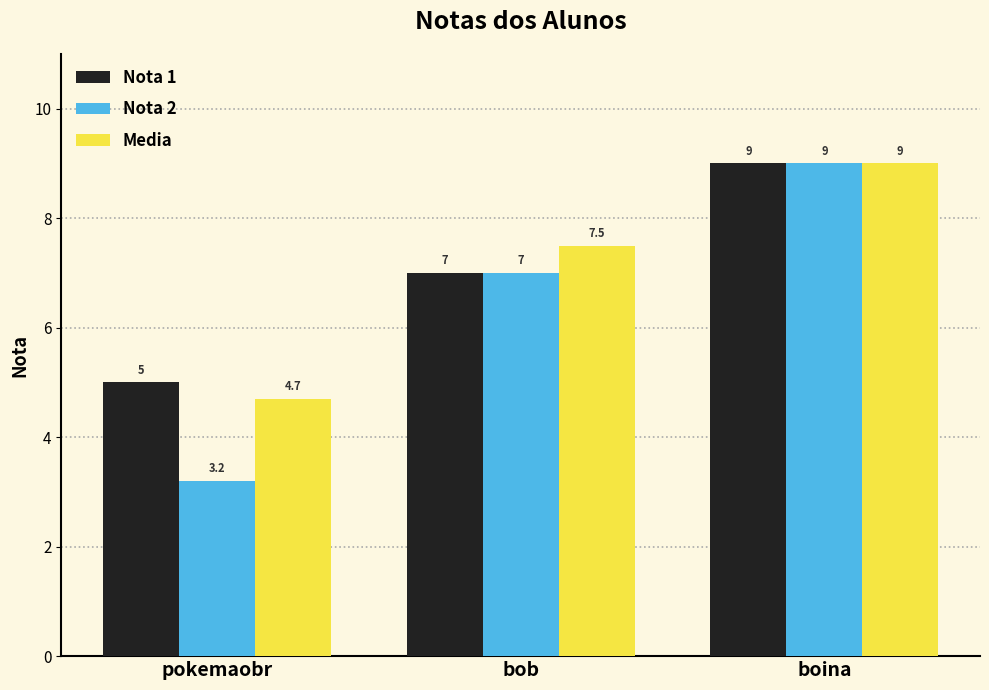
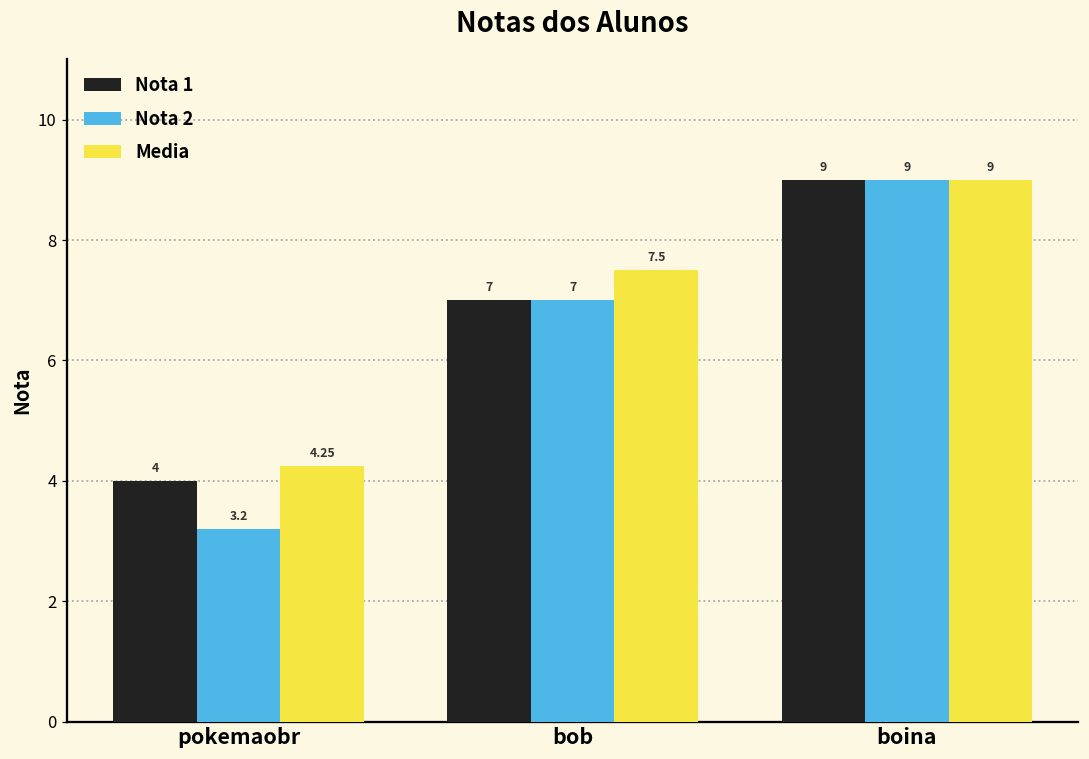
  {
    "Nota 1": {
-     "pokemaobr": 5,
+     "pokemaobr": 4,
      "bob": 7,
      "boina": 9
    },
    "Nota 2": {
      "pokemaobr": 3.2,
      "bob": 7,
      "boina": 9
    },
    "Media": {
-     "pokemaobr": 4.7,
+     "pokemaobr": 4.25,
      "bob": 7.5,
      "boina": 9
    }
  }
